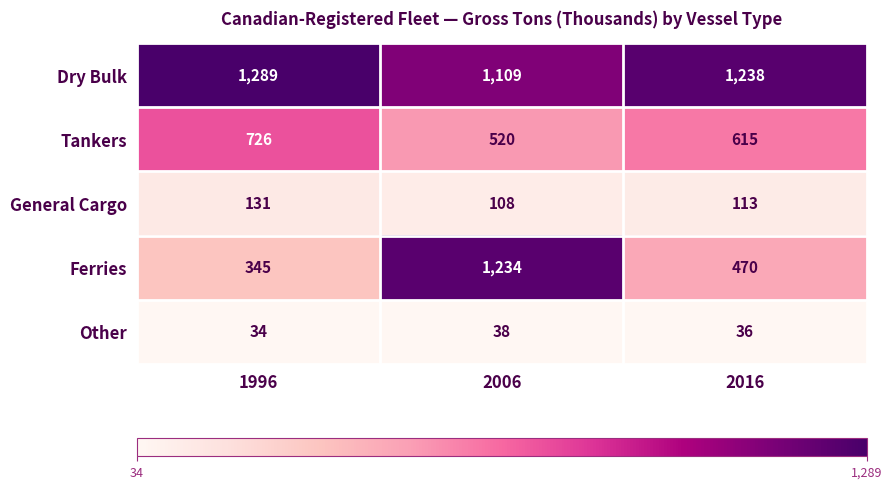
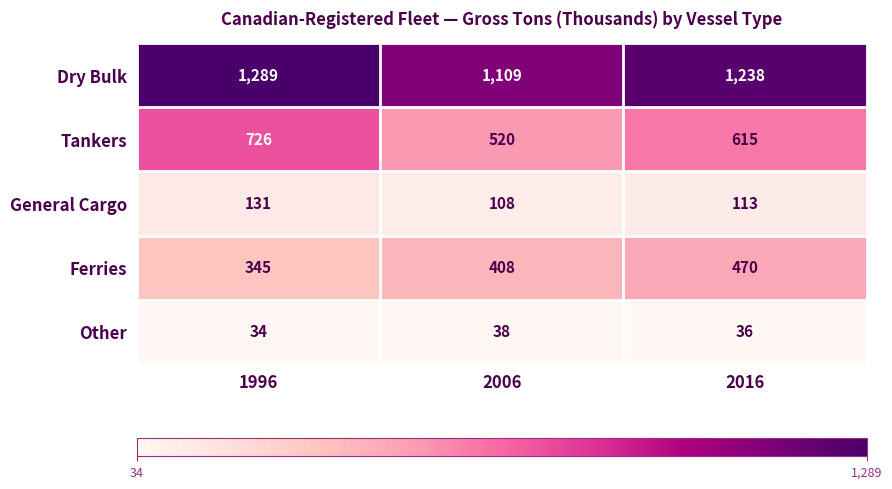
  {
    "Dry Bulk": {
      "1996": "1,289",
      "2006": "1,109",
      "2016": "1,238"
    },
    "Tankers": {
      "1996": "726",
      "2006": "520",
      "2016": "615"
    },
    "General Cargo": {
      "1996": "131",
      "2006": "108",
      "2016": "113"
    },
    "Ferries": {
      "1996": "345",
-     "2006": "1,234",
+     "2006": "408",
      "2016": "470"
    },
    "Other": {
      "1996": "34",
      "2006": "38",
      "2016": "36"
    }
  }
